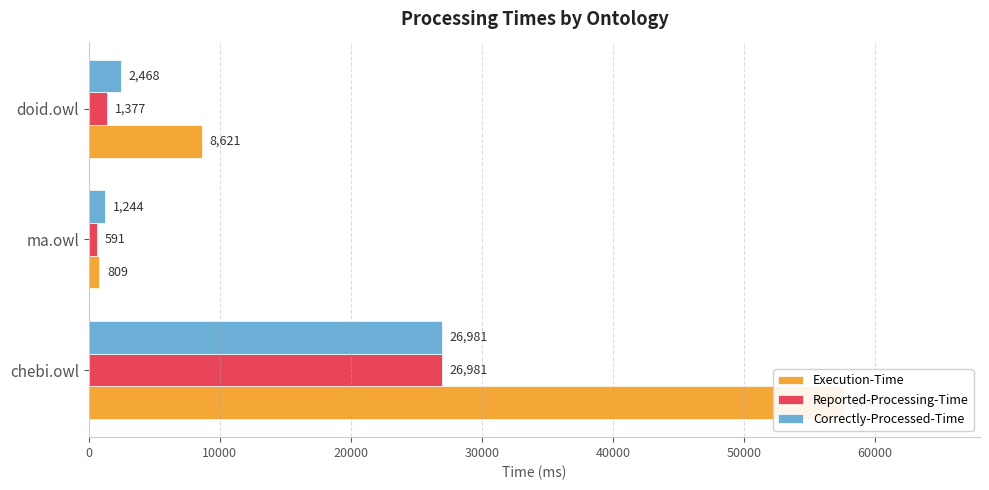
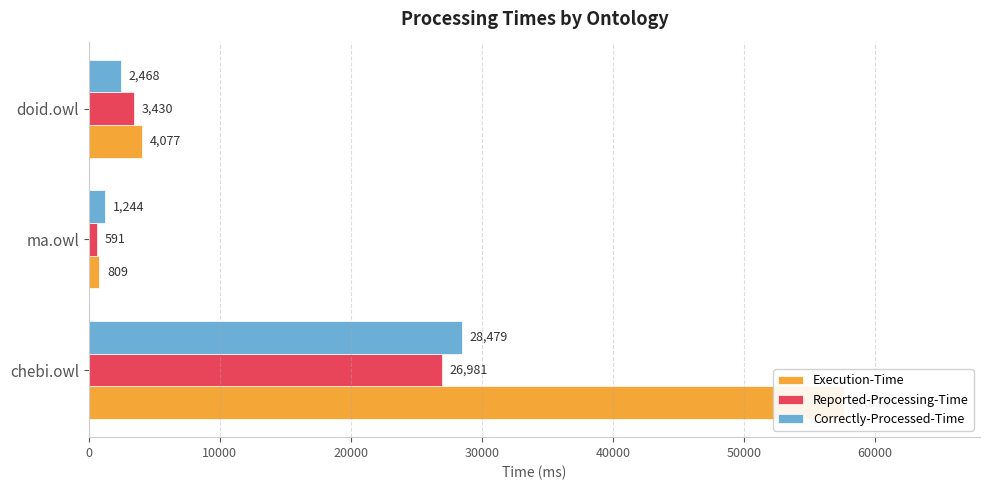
  {
    "Execution-Time": {
-     "doid.owl": "8,621",
+     "doid.owl": "4,077",
      "ma.owl": "809"
    },
    "Reported-Processing-Time": {
-     "doid.owl": "1,377",
+     "doid.owl": "3,430",
      "ma.owl": "591",
      "chebi.owl": "26,981"
    },
    "Correctly-Processed-Time": {
      "doid.owl": "2,468",
      "ma.owl": "1,244",
-     "chebi.owl": "26,981"
+     "chebi.owl": "28,479"
    }
  }
